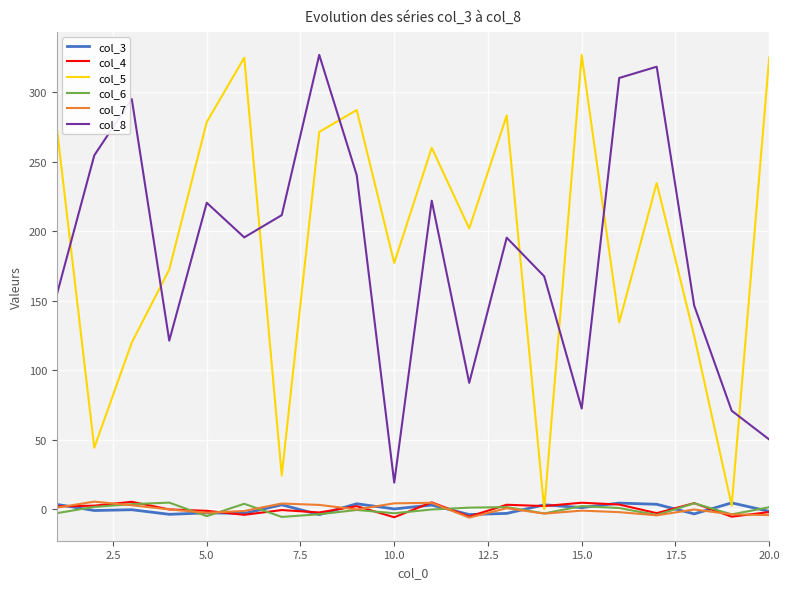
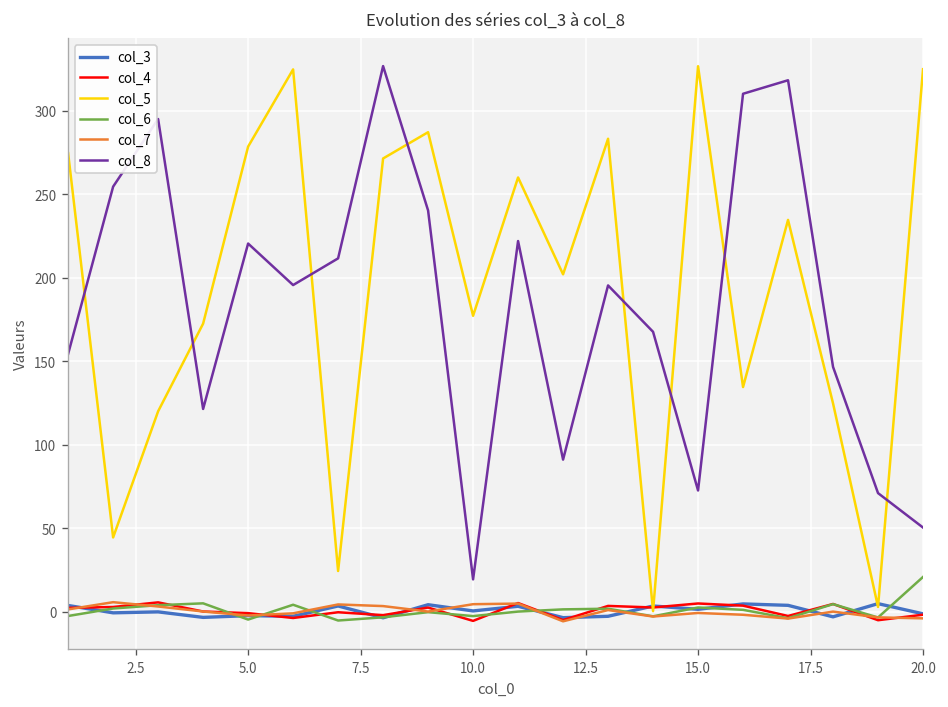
  {
    "col_3": {
      "10.0": 0
    },
    "col_4": {
      "10.0": -6,
      "15.0": 5
    },
    "col_5": {
      "5.0": 278,
      "10.0": 177,
      "15.0": 327,
      "20.0": 325
    },
    "col_6": {
      "5.0": -5,
      "10.0": -3,
-     "20.0": 2
+     "20.0": 21
    },
    "col_7": {
      "10.0": 4,
      "15.0": -1,
      "20.0": -4
    },
    "col_8": {
      "5.0": 220,
      "10.0": 19,
      "15.0": 73,
      "20.0": 50
    }
  }
